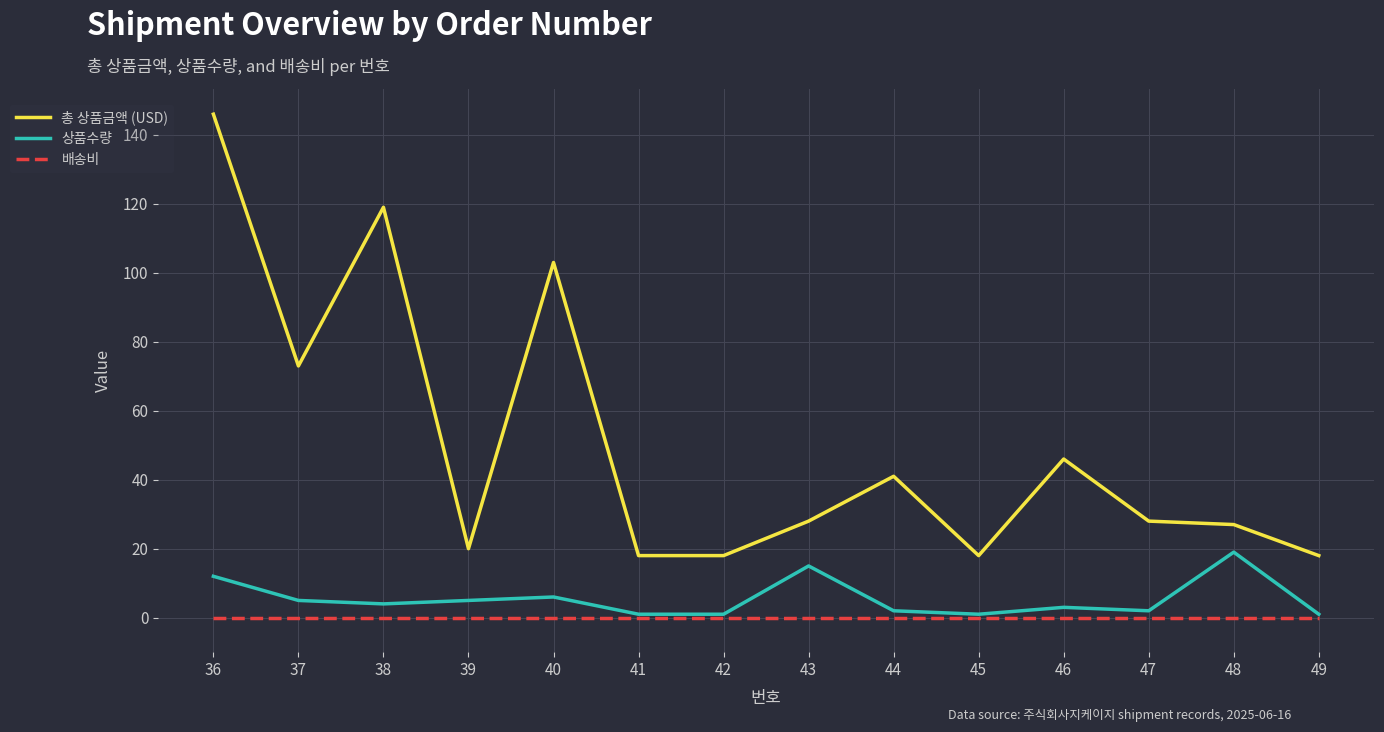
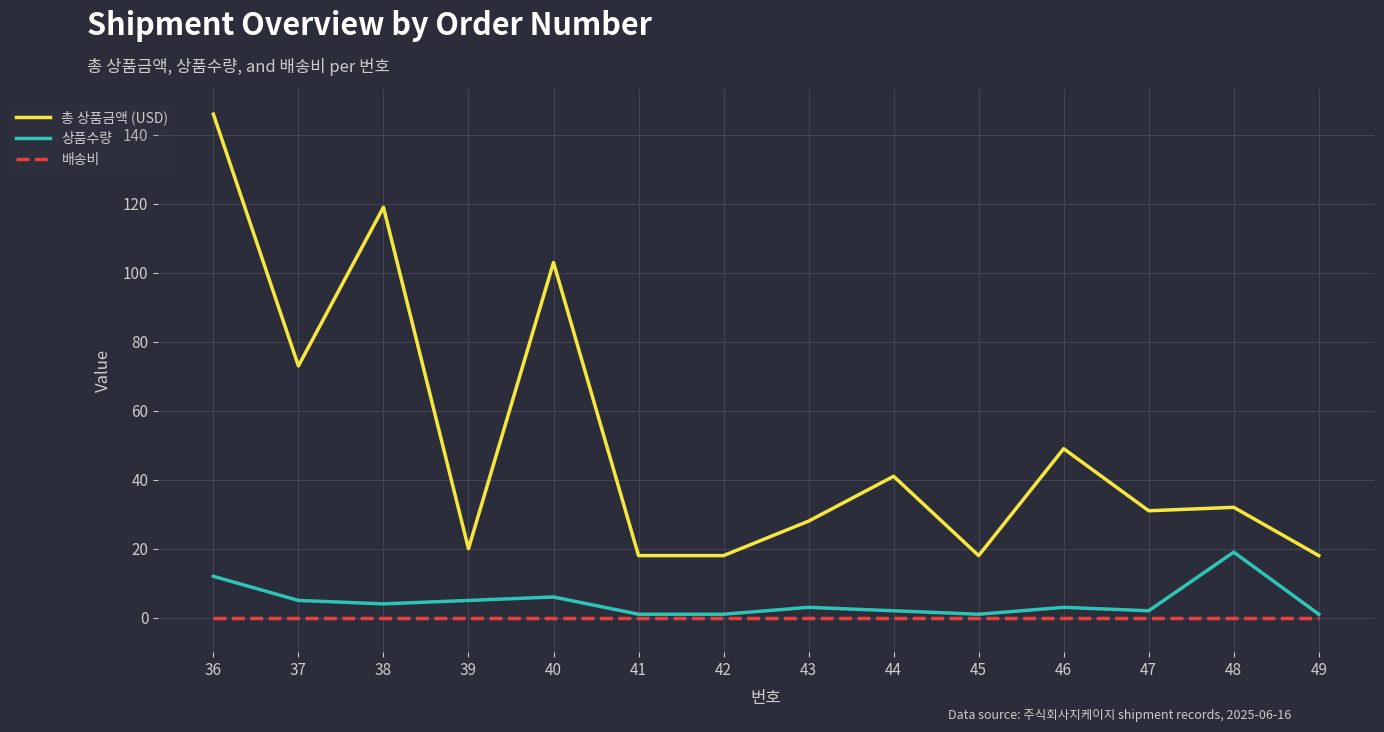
  {
    "총 상품금액 (USD)": {
      "36": 146,
      "37": 73,
      "38": 119,
      "39": 20,
      "40": 103,
      "41": 18,
      "42": 18,
      "43": 28,
      "44": 41,
      "45": 18,
-     "46": 46,
-     "47": 28,
-     "48": 27,
+     "46": 49,
+     "47": 31,
+     "48": 32,
      "49": 18
    },
    "상품수량": {
      "36": 12,
      "37": 5,
      "38": 4,
      "39": 5,
      "40": 6,
      "41": 1,
      "42": 1,
-     "43": 15,
+     "43": 3,
      "44": 2,
      "45": 1,
      "46": 3,
      "47": 2,
      "48": 19,
      "49": 1
    },
    "배송비": {
      "36": 0,
      "37": 0,
      "38": 0,
      "39": 0,
      "40": 0,
      "41": 0,
      "42": 0,
      "43": 0,
      "44": 0,
      "45": 0,
      "46": 0,
      "47": 0,
      "48": 0,
      "49": 0
    }
  }
